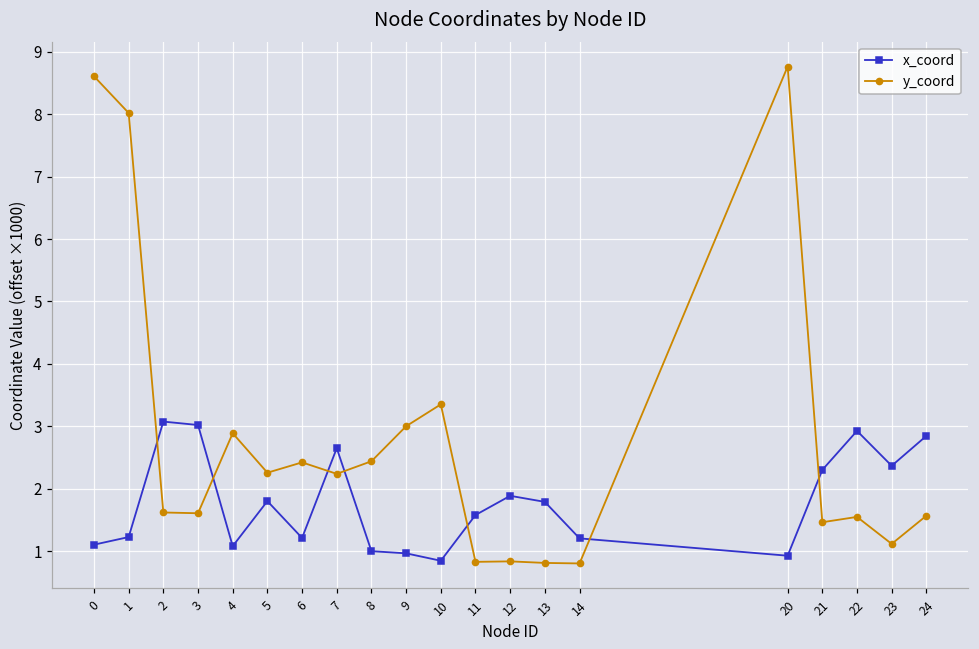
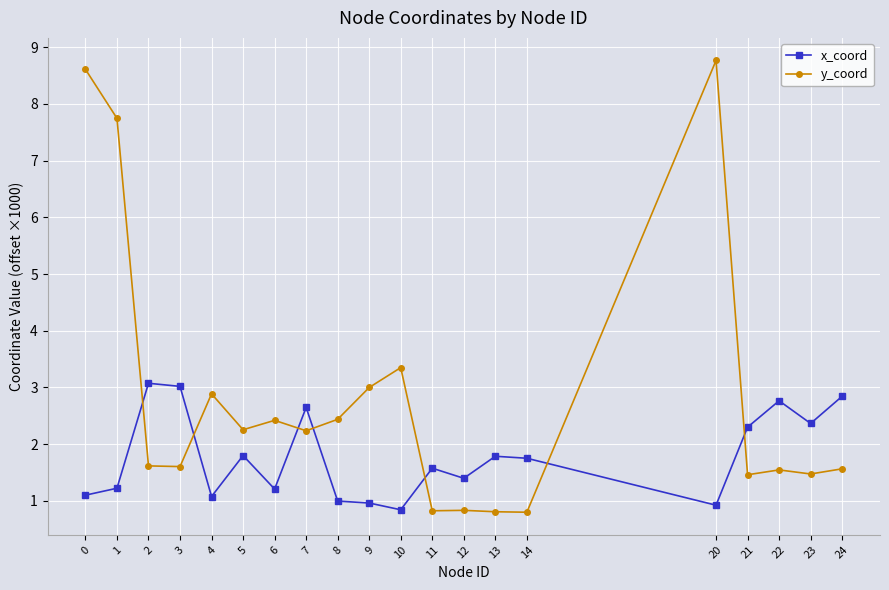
  {
    "x_coord": {
      "0": 1.1,
      "1": 1.2,
      "2": 3.1,
      "3": 3.0,
      "4": 1.1,
      "5": 1.8,
      "6": 1.2,
      "7": 2.6,
      "8": 1.0,
      "9": 1.0,
      "10": 0.8,
      "11": 1.6,
-     "12": 1.9,
+     "12": 1.4,
      "13": 1.8,
-     "14": 1.2,
+     "14": 1.8,
      "20": 0.9,
      "21": 2.3,
-     "22": 2.9,
+     "22": 2.8,
      "23": 2.4,
      "24": 2.8
    },
    "y_coord": {
      "0": 8.6,
-     "1": 8.0,
+     "1": 7.7,
      "2": 1.6,
      "3": 1.6,
      "4": 2.9,
      "5": 2.3,
      "6": 2.4,
      "7": 2.2,
      "8": 2.4,
      "9": 3.0,
      "10": 3.4,
      "11": 0.8,
      "12": 0.8,
      "13": 0.8,
      "14": 0.8,
      "20": 8.8,
      "21": 1.5,
      "22": 1.5,
-     "23": 1.1,
+     "23": 1.5,
      "24": 1.6
    }
  }
